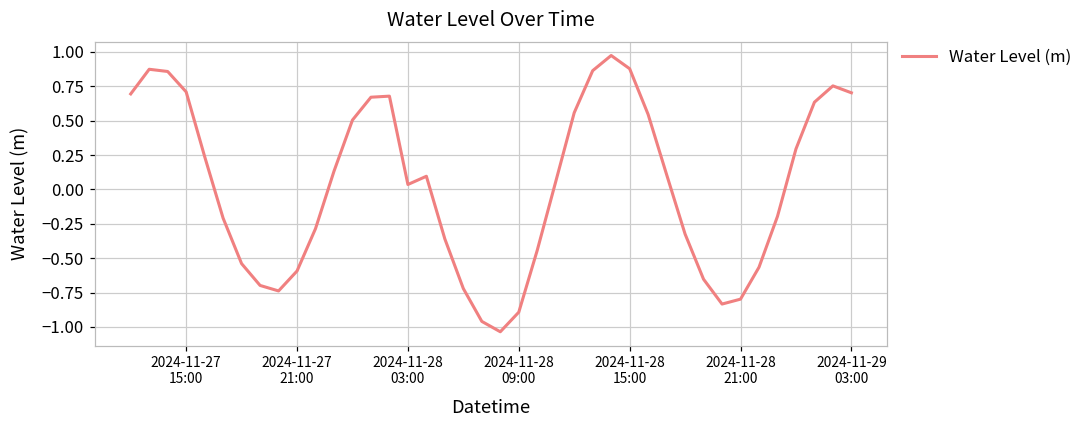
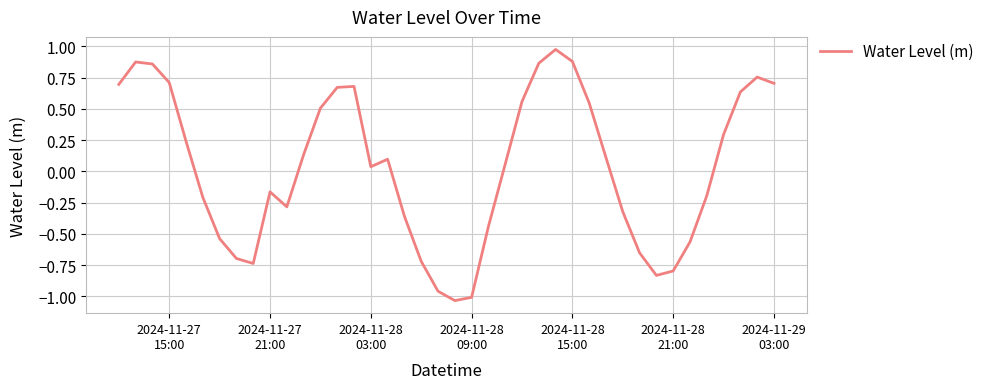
  {
    "2024-11-27 15:00": 0.71,
-   "2024-11-27 21:00": -0.59,
+   "2024-11-27 21:00": -0.16,
    "2024-11-28 03:00": 0.04,
-   "2024-11-28 09:00": -0.89,
+   "2024-11-28 09:00": -1.01,
    "2024-11-28 15:00": 0.88,
    "2024-11-28 21:00": -0.80,
    "2024-11-29 03:00": 0.70
  }
